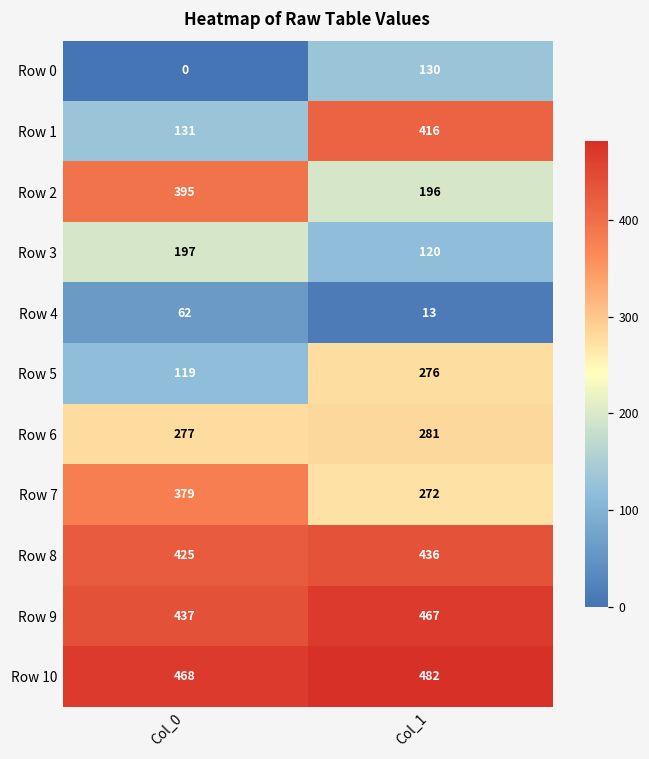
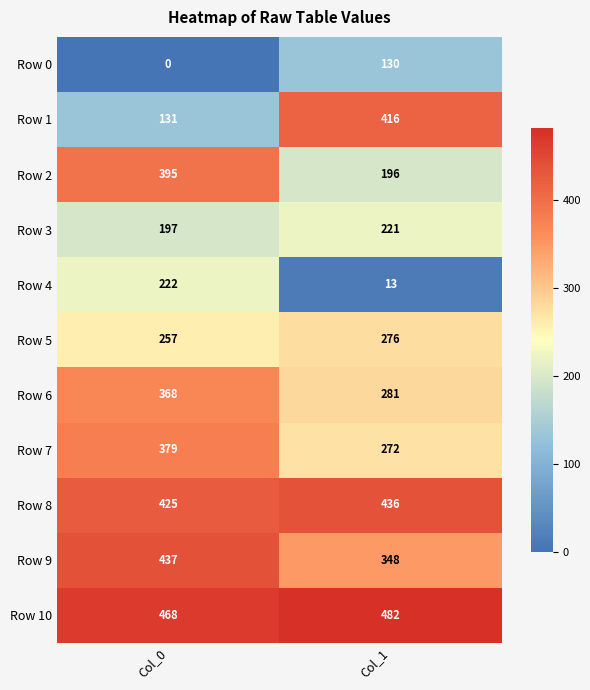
  {
    "Row 0": {
      "Col_0": 0,
      "Col_1": 130
    },
    "Row 1": {
      "Col_0": 131,
      "Col_1": 416
    },
    "Row 2": {
      "Col_0": 395,
      "Col_1": 196
    },
    "Row 3": {
      "Col_0": 197,
-     "Col_1": 120
+     "Col_1": 221
    },
    "Row 4": {
-     "Col_0": 62,
+     "Col_0": 222,
      "Col_1": 13
    },
    "Row 5": {
-     "Col_0": 119,
+     "Col_0": 257,
      "Col_1": 276
    },
    "Row 6": {
-     "Col_0": 277,
+     "Col_0": 368,
      "Col_1": 281
    },
    "Row 7": {
      "Col_0": 379,
      "Col_1": 272
    },
    "Row 8": {
      "Col_0": 425,
      "Col_1": 436
    },
    "Row 9": {
      "Col_0": 437,
-     "Col_1": 467
+     "Col_1": 348
    },
    "Row 10": {
      "Col_0": 468,
      "Col_1": 482
    }
  }
